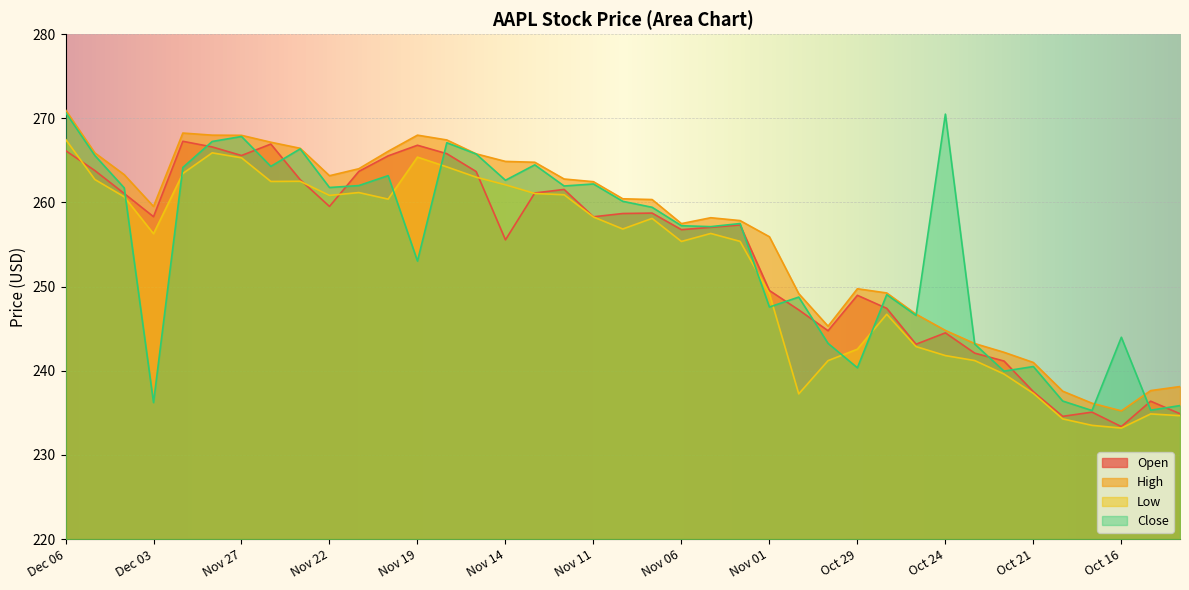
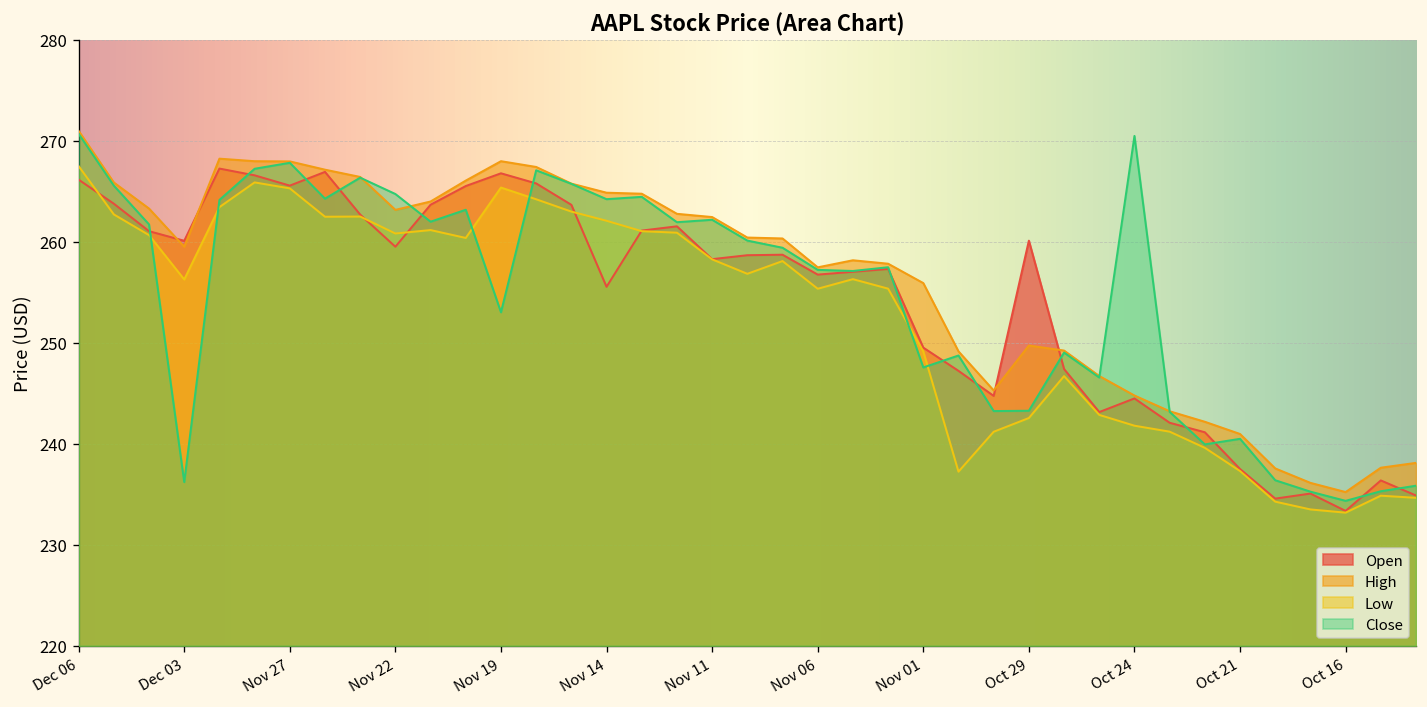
  {
    "Open": {
      "Dec 06": 266,
-     "Dec 03": 258,
+     "Dec 03": 260,
      "Nov 22": 260,
      "Nov 19": 267,
      "Nov 14": 256,
      "Nov 06": 257,
      "Nov 01": 250,
-     "Oct 29": 249
+     "Oct 29": 260
    },
    "Close": {
      "Dec 03": 236,
-     "Nov 22": 262,
+     "Nov 22": 265,
      "Nov 19": 253,
-     "Nov 14": 263,
+     "Nov 14": 264,
      "Nov 01": 248,
-     "Oct 29": 240,
+     "Oct 29": 243,
      "Oct 24": 271,
      "Oct 21": 241,
-     "Oct 16": 244
+     "Oct 16": 234
    }
  }
